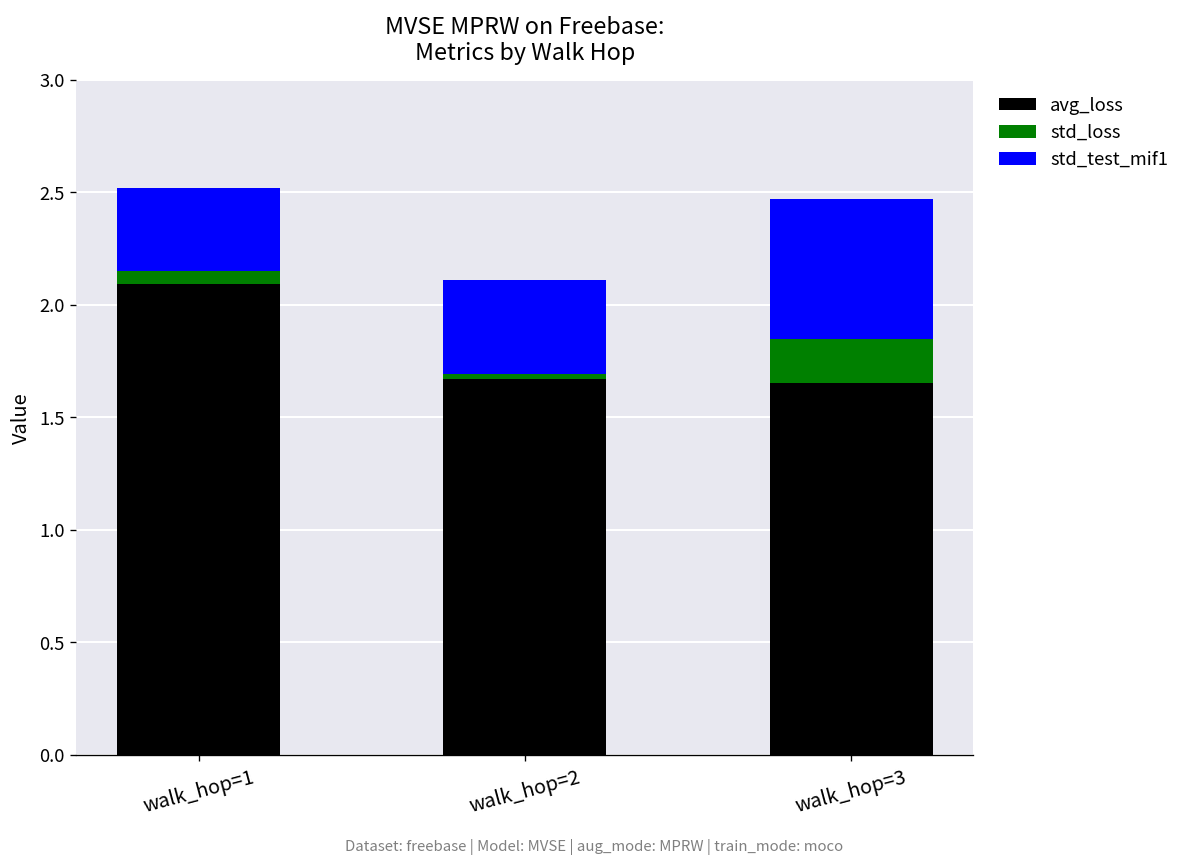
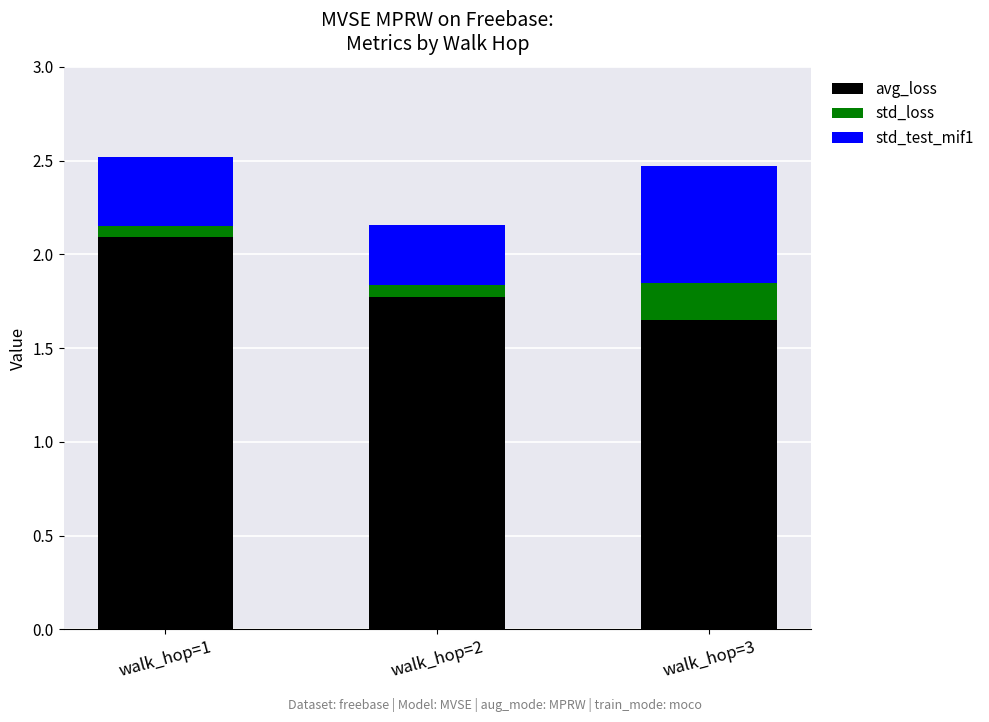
  {
    "avg_loss": {
      "walk_hop=1": 2.09,
-     "walk_hop=2": 1.67,
+     "walk_hop=2": 1.77,
      "walk_hop=3": 1.65
    },
    "std_loss": {
      "walk_hop=1": 0.06,
-     "walk_hop=2": 0.02,
+     "walk_hop=2": 0.07,
      "walk_hop=3": 0.20
    },
    "std_test_mif1": {
      "walk_hop=1": 0.37,
-     "walk_hop=2": 0.42,
+     "walk_hop=2": 0.32,
      "walk_hop=3": 0.62
    }
  }
